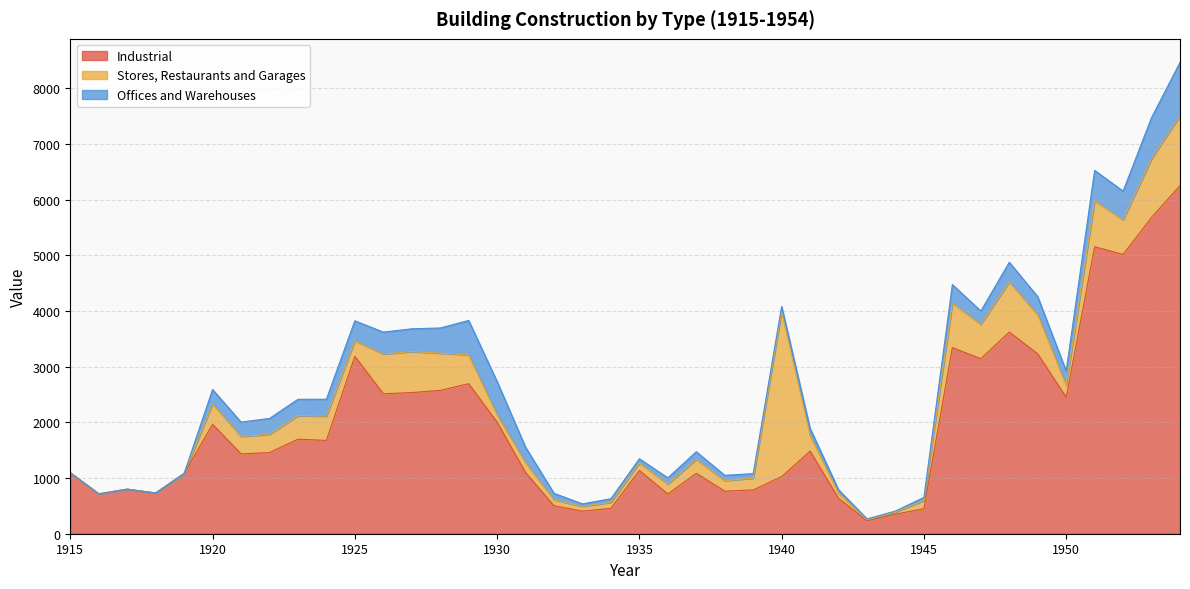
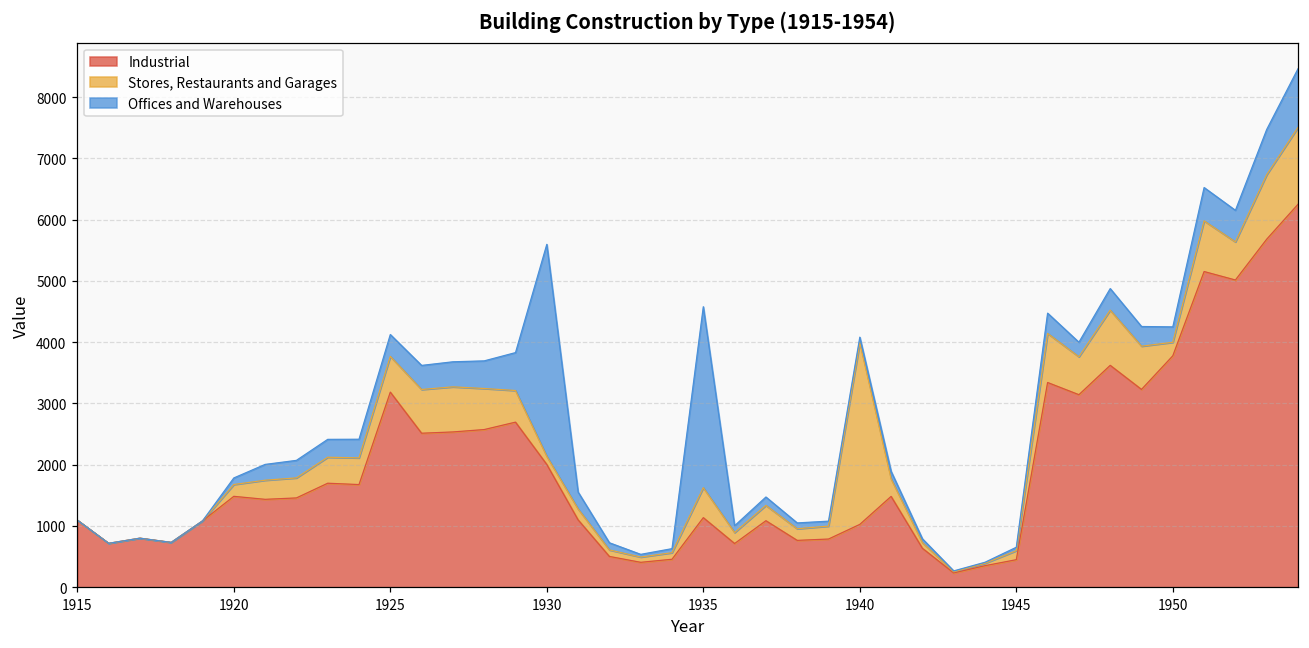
  {
    "Industrial": {
-     "1920": 2000,
+     "1920": 1500,
      "1925": 3200,
      "1930": 2000,
      "1935": 1100,
      "1940": 1000,
      "1945": 400,
-     "1950": 2400
+     "1950": 3800
    },
    "Stores, Restaurants and Garages": {
-     "1920": 400,
-     "1925": 300,
+     "1920": 200,
+     "1925": 600,
      "1930": 100,
-     "1935": 100,
+     "1935": 500,
      "1940": 3000,
      "1945": 100,
      "1950": 200
    },
    "Offices and Warehouses": {
-     "1920": 300,
+     "1920": 100,
      "1925": 400,
-     "1930": 600,
-     "1935": 100,
+     "1930": 3500,
+     "1935": 3000,
      "1940": 100,
      "1945": 100,
      "1950": 300
    }
  }
